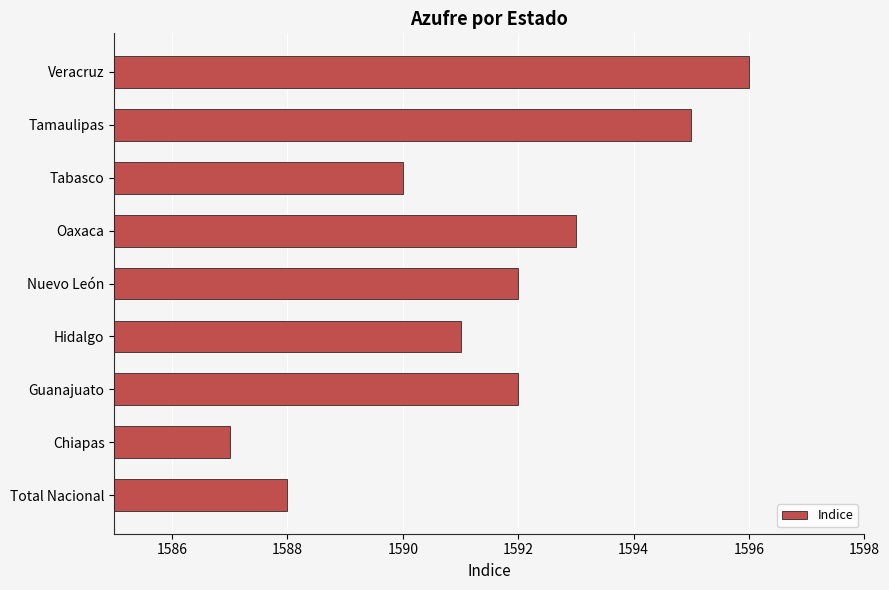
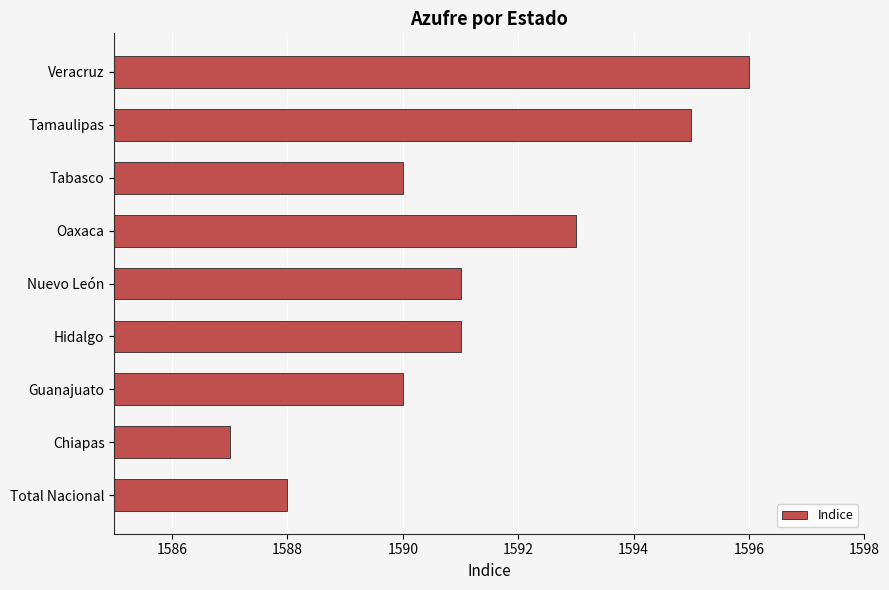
  {
    "Veracruz": 1596,
    "Tamaulipas": 1595,
    "Tabasco": 1590,
    "Oaxaca": 1593,
-   "Nuevo León": 1592,
+   "Nuevo León": 1591,
    "Hidalgo": 1591,
-   "Guanajuato": 1592,
+   "Guanajuato": 1590,
    "Chiapas": 1587,
    "Total Nacional": 1588
  }
